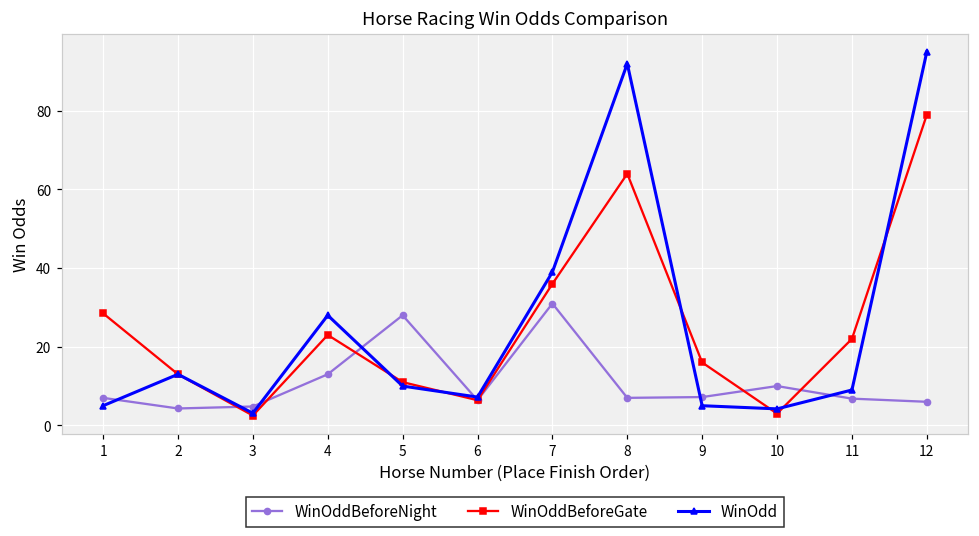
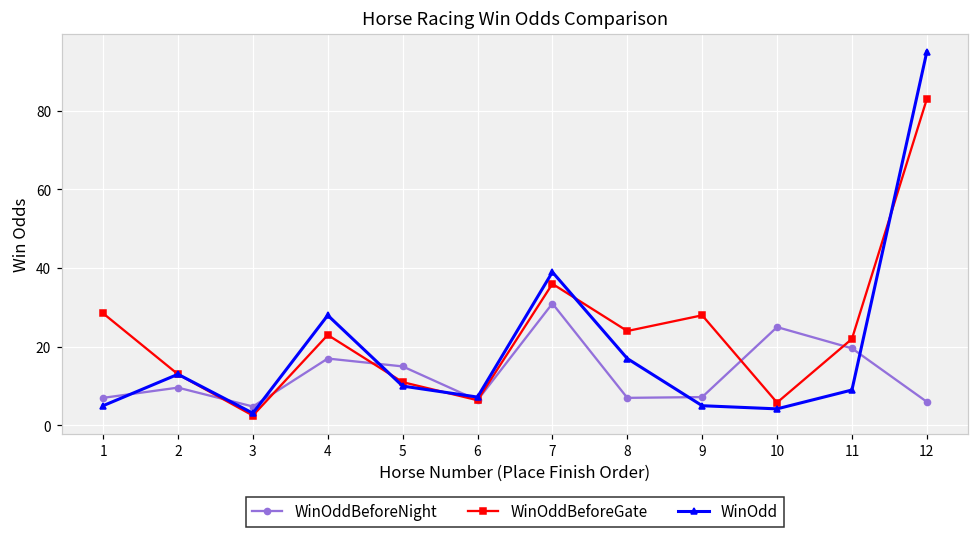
  {
    "WinOddBeforeNight": {
      "1": 7,
-     "2": 4,
+     "2": 10,
      "3": 5,
-     "4": 13,
-     "5": 28,
+     "4": 17,
+     "5": 15,
      "7": 31,
      "8": 7,
      "9": 7,
-     "10": 10,
-     "11": 7,
+     "10": 25,
+     "11": 20,
      "12": 6
    },
    "WinOddBeforeGate": {
      "1": 29,
      "4": 23,
      "5": 11,
      "7": 36,
-     "8": 64,
-     "9": 16,
-     "10": 3,
+     "8": 24,
+     "9": 28,
+     "10": 6,
      "11": 22,
-     "12": 79
+     "12": 83
    },
    "WinOdd": {
      "1": 5,
      "4": 28,
      "5": 10,
      "6": 7,
      "7": 39,
-     "8": 92,
+     "8": 17,
      "9": 5,
      "10": 4,
      "11": 9,
      "12": 95
    }
  }
